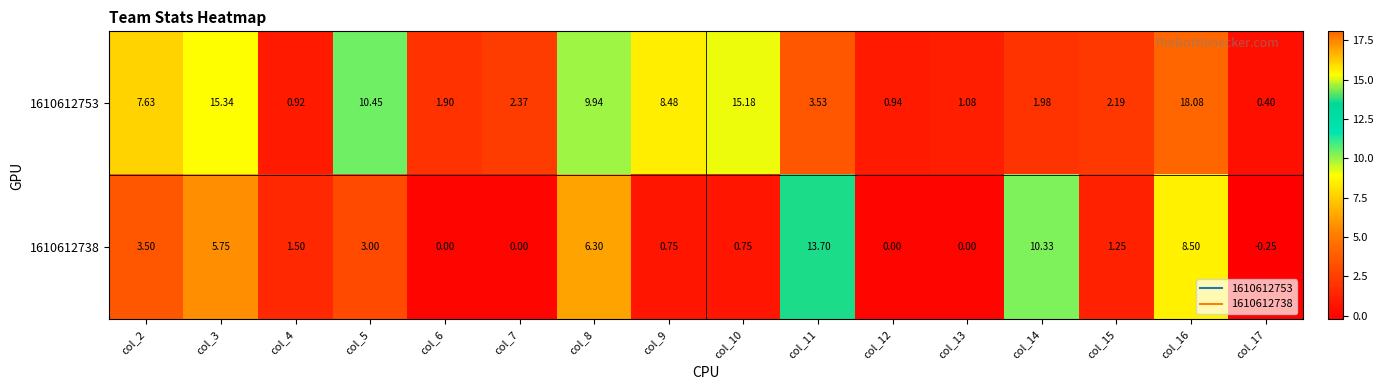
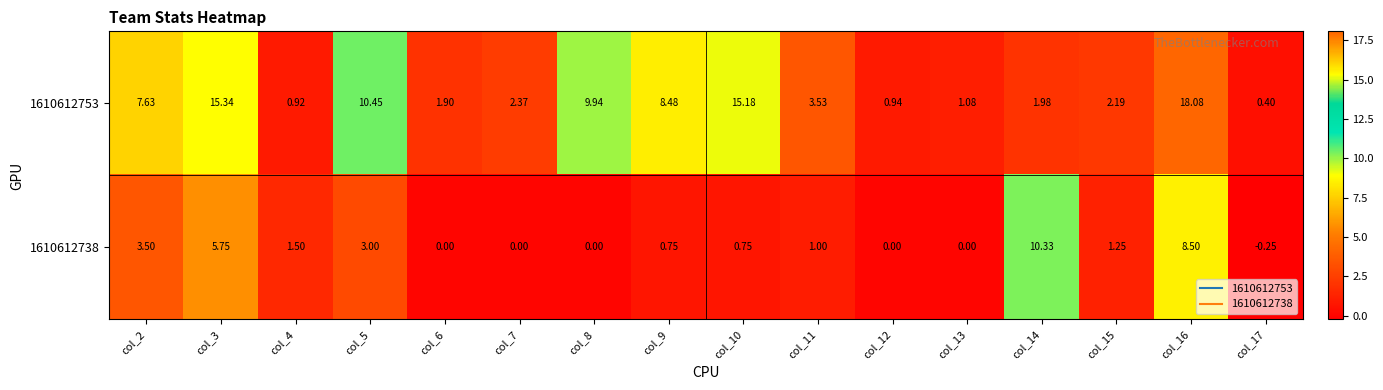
  {
    "1610612753": {
      "col_2": 7.63,
      "col_3": 15.34,
      "col_4": 0.92,
      "col_5": 10.45,
      "col_6": 1.90,
      "col_7": 2.37,
      "col_8": 9.94,
      "col_9": 8.48,
      "col_10": 15.18,
      "col_11": 3.53,
      "col_12": 0.94,
      "col_13": 1.08,
      "col_14": 1.98,
      "col_15": 2.19,
      "col_17": 0.40
    },
    "1610612738": {
      "col_2": 3.50,
      "col_3": 5.75,
      "col_4": 1.50,
      "col_5": 3.00,
      "col_6": 0.00,
      "col_7": 0.00,
-     "col_8": 6.30,
+     "col_8": 0.00,
      "col_9": 0.75,
      "col_10": 0.75,
-     "col_11": 13.70,
+     "col_11": 1.00,
      "col_12": 0.00,
      "col_13": 0.00,
      "col_14": 10.33,
      "col_15": 1.25,
      "col_16": 8.50,
      "col_17": -0.25
    }
  }
